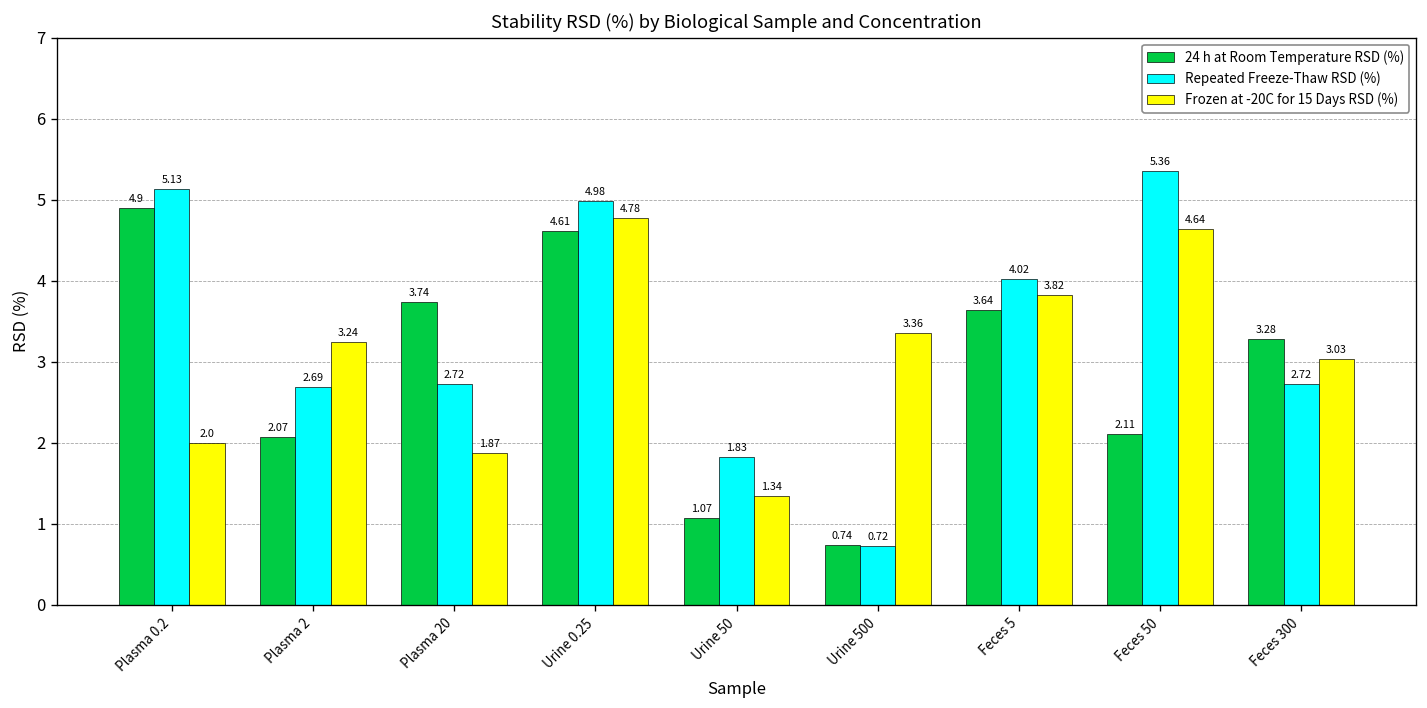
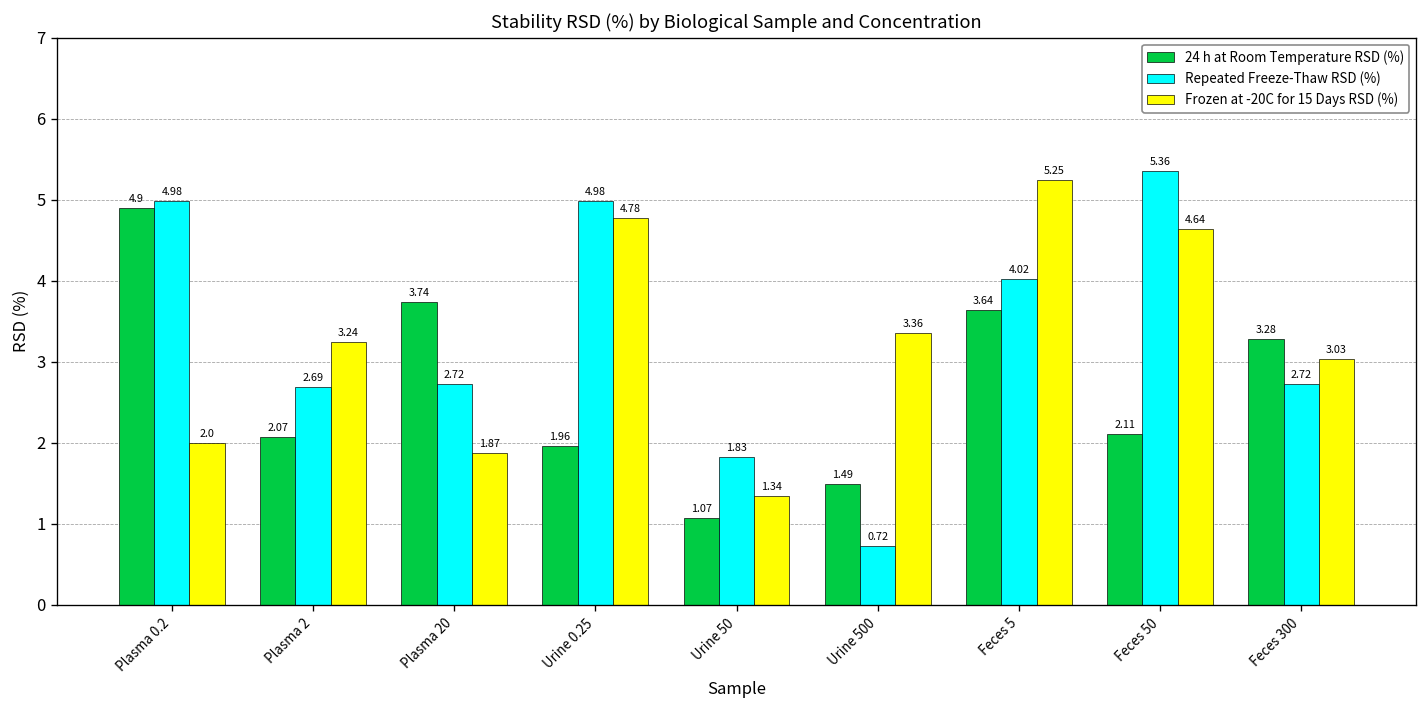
  {
    "24 h at Room Temperature RSD (%)": {
      "Plasma 0.2": 4.9,
      "Plasma 2": 2.07,
      "Plasma 20": 3.74,
-     "Urine 0.25": 4.61,
+     "Urine 0.25": 1.96,
      "Urine 50": 1.07,
-     "Urine 500": 0.74,
+     "Urine 500": 1.49,
      "Feces 5": 3.64,
      "Feces 50": 2.11,
      "Feces 300": 3.28
    },
    "Repeated Freeze-Thaw RSD (%)": {
-     "Plasma 0.2": 5.13,
+     "Plasma 0.2": 4.98,
      "Plasma 2": 2.69,
      "Plasma 20": 2.72,
      "Urine 0.25": 4.98,
      "Urine 50": 1.83,
      "Urine 500": 0.72,
      "Feces 5": 4.02,
      "Feces 50": 5.36,
      "Feces 300": 2.72
    },
    "Frozen at -20C for 15 Days RSD (%)": {
      "Plasma 0.2": 2.0,
      "Plasma 2": 3.24,
      "Plasma 20": 1.87,
      "Urine 0.25": 4.78,
      "Urine 50": 1.34,
      "Urine 500": 3.36,
-     "Feces 5": 3.82,
+     "Feces 5": 5.25,
      "Feces 50": 4.64,
      "Feces 300": 3.03
    }
  }
